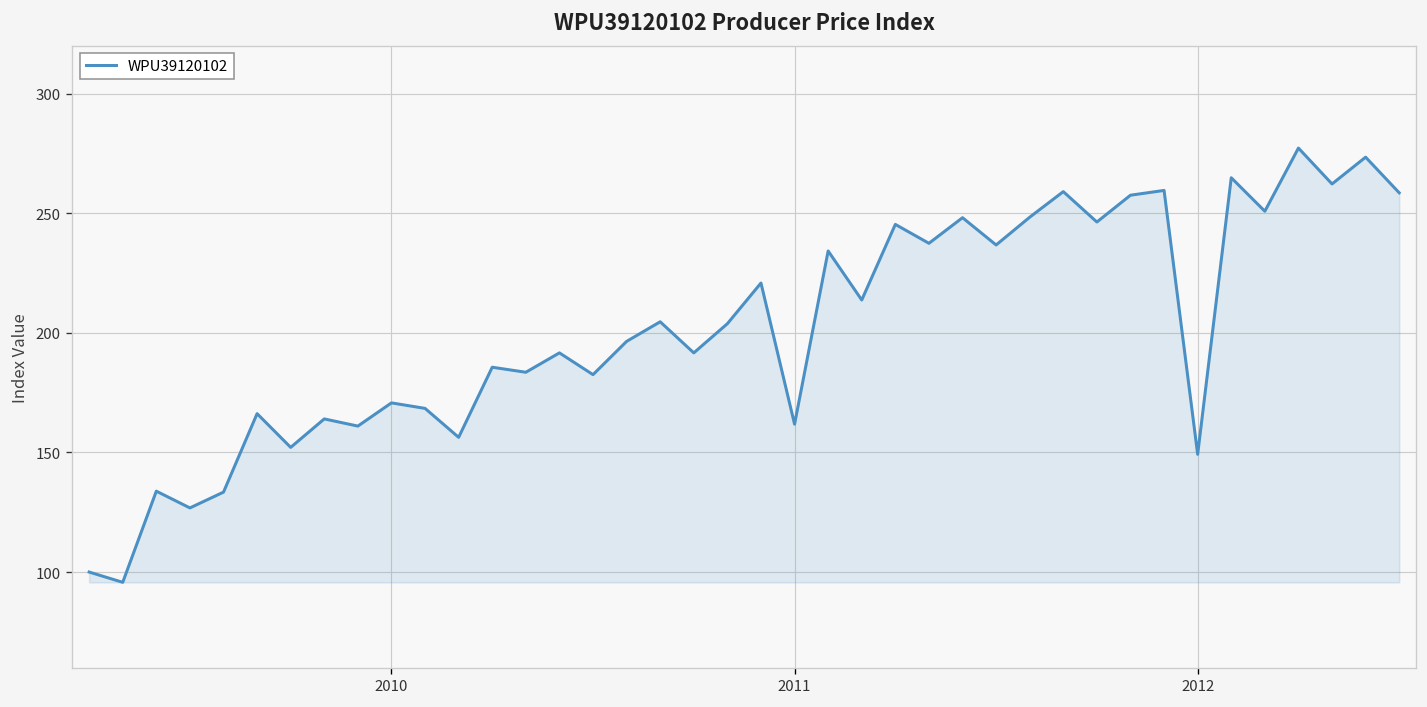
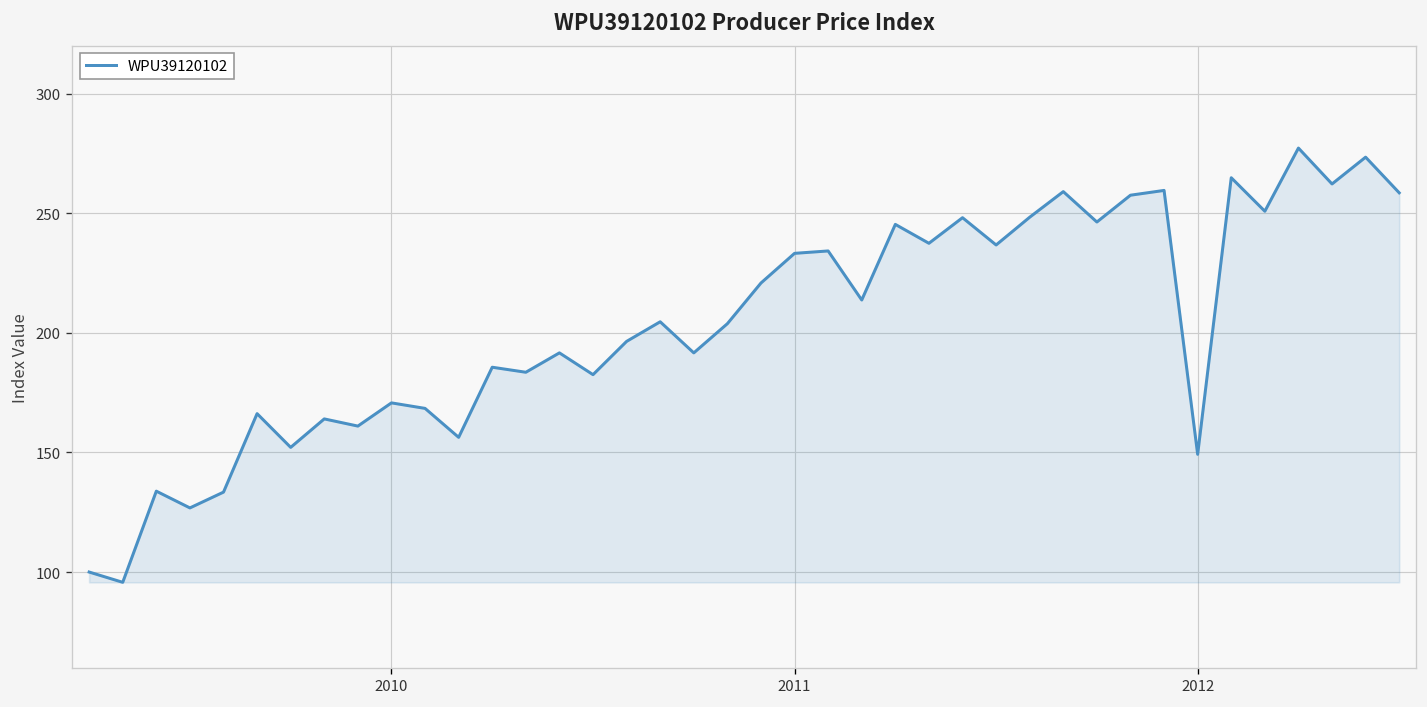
  {
    "2010": 171,
-   "2011": 162,
+   "2011": 233,
    "2012": 149
  }
